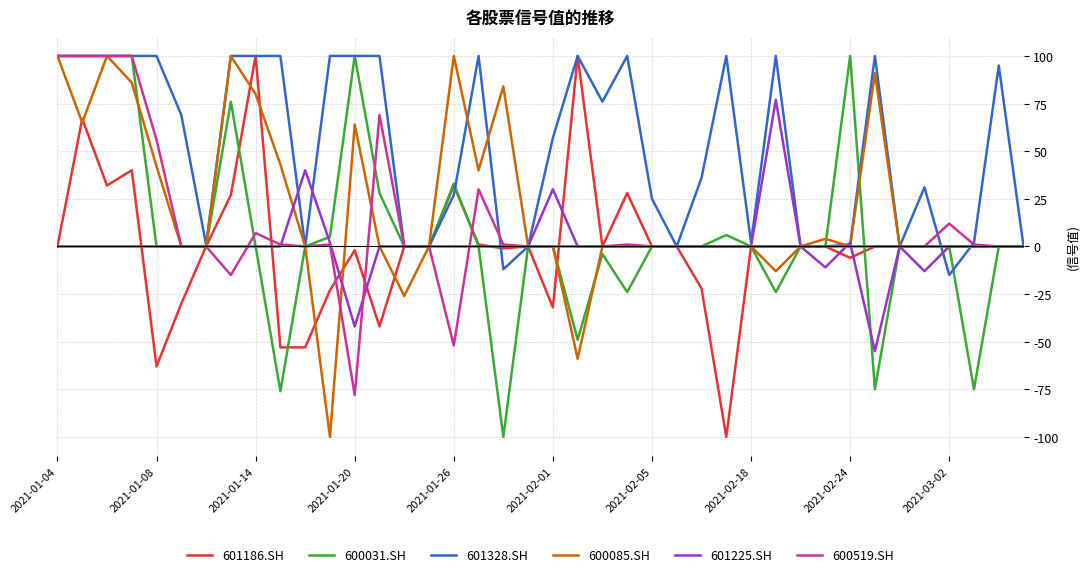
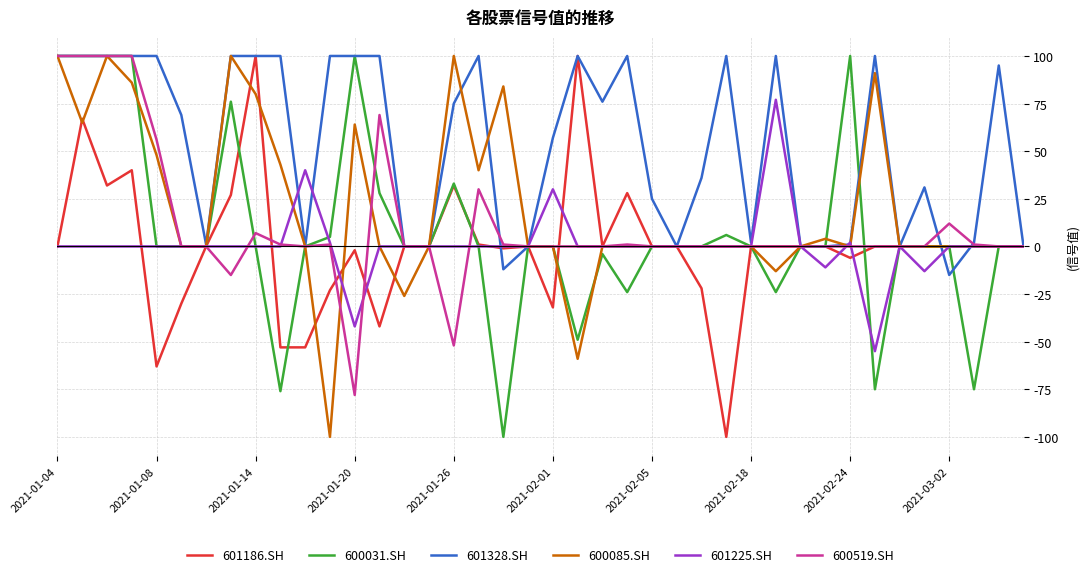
  {
    "601186.SH": {
      "2021-01-08": -63,
      "2021-01-20": -2,
      "2021-02-01": -32,
      "2021-02-24": -6
    },
    "600031.SH": {
      "2021-02-24": 100
    },
    "601328.SH": {
      "2021-01-08": 100,
-     "2021-01-26": 27,
+     "2021-01-26": 75,
      "2021-02-01": 57,
      "2021-02-05": 25,
      "2021-02-18": 2,
      "2021-03-02": -15
    },
    "600085.SH": {
-     "2021-01-08": 42,
+     "2021-01-08": 48,
      "2021-01-14": 80,
      "2021-01-20": 64,
      "2021-01-26": 100
    },
    "601225.SH": {
      "2021-01-20": -42,
      "2021-01-26": 0,
      "2021-02-01": 30
    },
    "600519.SH": {
      "2021-01-08": 56,
      "2021-01-14": 7,
      "2021-01-20": -78,
      "2021-01-26": -52,
      "2021-03-02": 12
    }
  }
